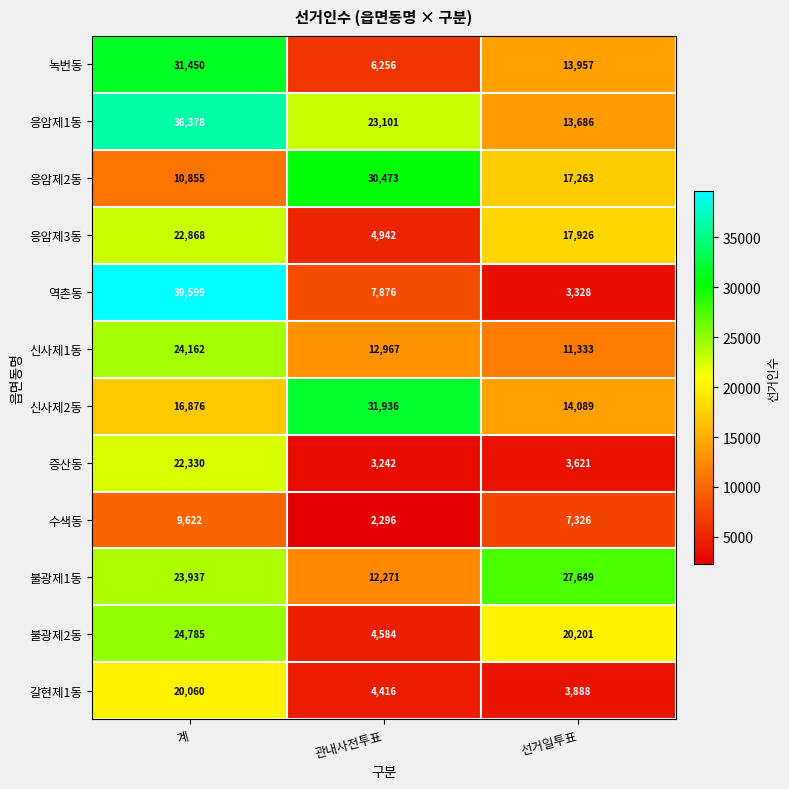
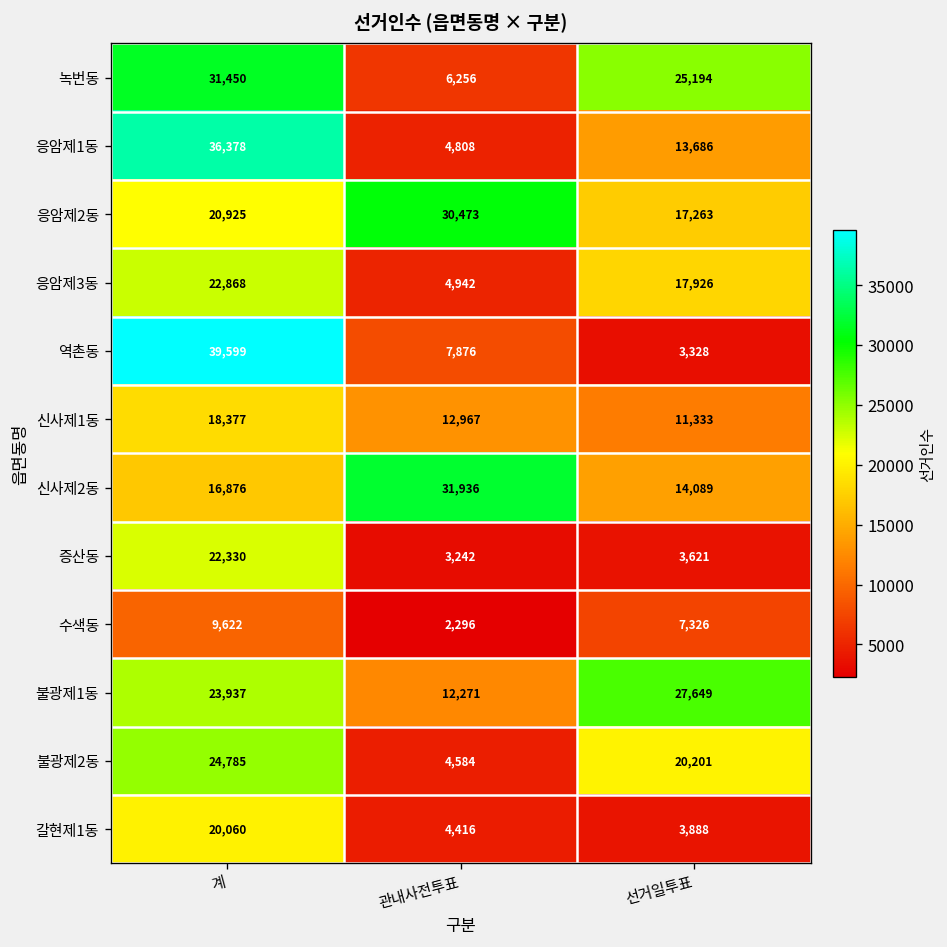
  {
    "녹번동": {
      "계": "31,450",
      "관내사전투표": "6,256",
-     "선거일투표": "13,957"
+     "선거일투표": "25,194"
    },
    "응암제1동": {
      "계": "36,378",
-     "관내사전투표": "23,101",
+     "관내사전투표": "4,808",
      "선거일투표": "13,686"
    },
    "응암제2동": {
-     "계": "10,855",
+     "계": "20,925",
      "관내사전투표": "30,473",
      "선거일투표": "17,263"
    },
    "응암제3동": {
      "계": "22,868",
      "관내사전투표": "4,942",
      "선거일투표": "17,926"
    },
    "역촌동": {
      "계": "39,599",
      "관내사전투표": "7,876",
      "선거일투표": "3,328"
    },
    "신사제1동": {
-     "계": "24,162",
+     "계": "18,377",
      "관내사전투표": "12,967",
      "선거일투표": "11,333"
    },
    "신사제2동": {
      "계": "16,876",
      "관내사전투표": "31,936",
      "선거일투표": "14,089"
    },
    "증산동": {
      "계": "22,330",
      "관내사전투표": "3,242",
      "선거일투표": "3,621"
    },
    "수색동": {
      "계": "9,622",
      "관내사전투표": "2,296",
      "선거일투표": "7,326"
    },
    "불광제1동": {
      "계": "23,937",
      "관내사전투표": "12,271",
      "선거일투표": "27,649"
    },
    "불광제2동": {
      "계": "24,785",
      "관내사전투표": "4,584",
      "선거일투표": "20,201"
    },
    "갈현제1동": {
      "계": "20,060",
      "관내사전투표": "4,416",
      "선거일투표": "3,888"
    }
  }
